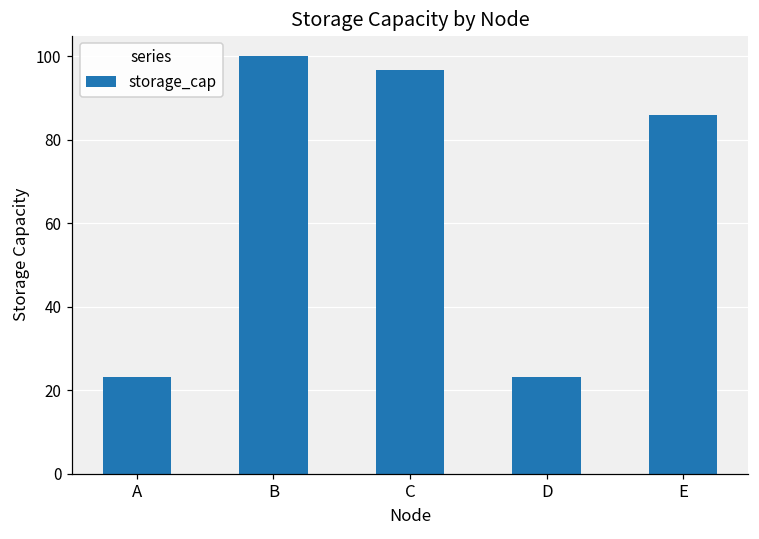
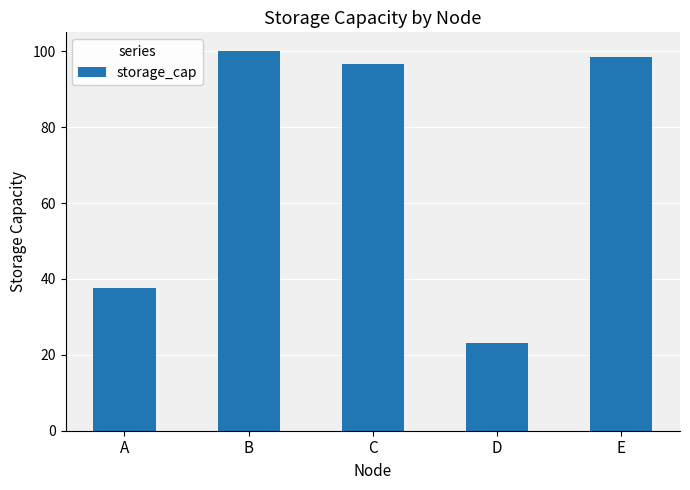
  {
-   "A": 23,
+   "A": 38,
    "B": 100,
    "C": 97,
    "D": 23,
-   "E": 86
+   "E": 99
  }
